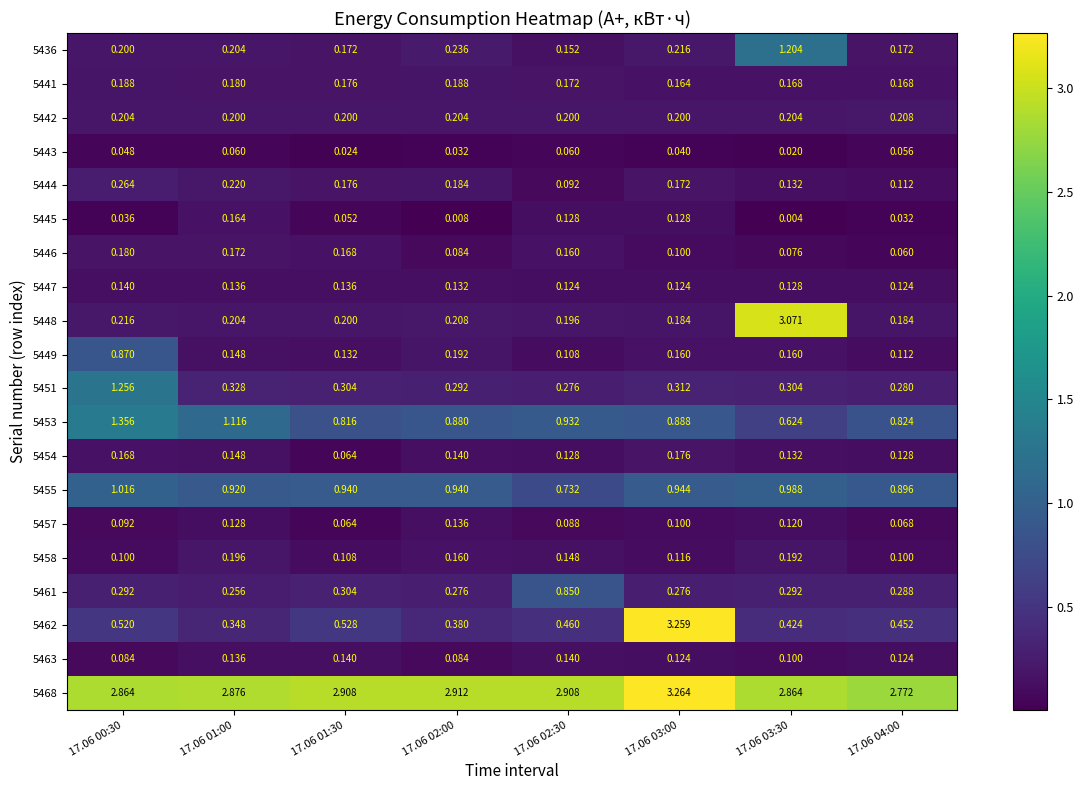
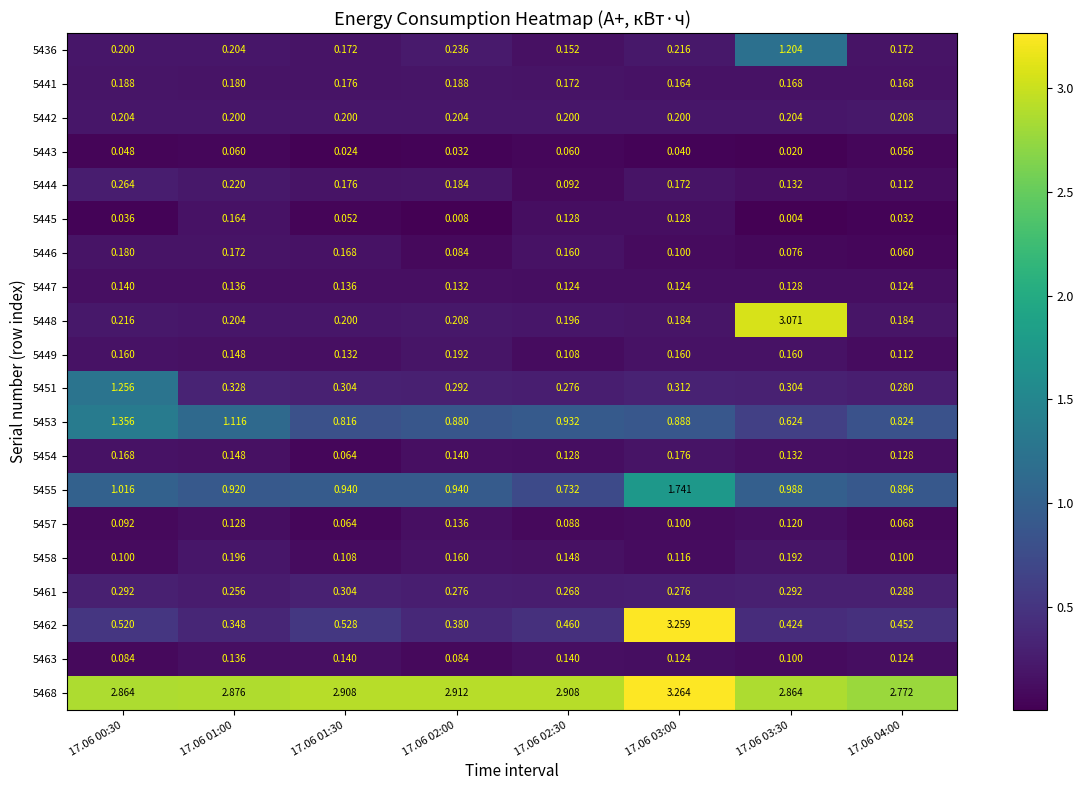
  {
    "5436": {
      "17.06 00:30": 0.200,
      "17.06 01:00": 0.204,
      "17.06 01:30": 0.172,
      "17.06 02:00": 0.236,
      "17.06 02:30": 0.152,
      "17.06 03:00": 0.216,
      "17.06 03:30": 1.204,
      "17.06 04:00": 0.172
    },
    "5441": {
      "17.06 00:30": 0.188,
      "17.06 01:00": 0.180,
      "17.06 01:30": 0.176,
      "17.06 02:00": 0.188,
      "17.06 02:30": 0.172,
      "17.06 03:00": 0.164,
      "17.06 03:30": 0.168,
      "17.06 04:00": 0.168
    },
    "5442": {
      "17.06 00:30": 0.204,
      "17.06 01:00": 0.200,
      "17.06 01:30": 0.200,
      "17.06 02:00": 0.204,
      "17.06 02:30": 0.200,
      "17.06 03:00": 0.200,
      "17.06 03:30": 0.204,
      "17.06 04:00": 0.208
    },
    "5443": {
      "17.06 00:30": 0.048,
      "17.06 01:00": 0.060,
      "17.06 01:30": 0.024,
      "17.06 02:00": 0.032,
      "17.06 02:30": 0.060,
      "17.06 03:00": 0.040,
      "17.06 03:30": 0.020,
      "17.06 04:00": 0.056
    },
    "5444": {
      "17.06 00:30": 0.264,
      "17.06 01:00": 0.220,
      "17.06 01:30": 0.176,
      "17.06 02:00": 0.184,
      "17.06 02:30": 0.092,
      "17.06 03:00": 0.172,
      "17.06 03:30": 0.132,
      "17.06 04:00": 0.112
    },
    "5445": {
      "17.06 00:30": 0.036,
      "17.06 01:00": 0.164,
      "17.06 01:30": 0.052,
      "17.06 02:00": 0.008,
      "17.06 02:30": 0.128,
      "17.06 03:00": 0.128,
      "17.06 03:30": 0.004,
      "17.06 04:00": 0.032
    },
    "5446": {
      "17.06 00:30": 0.180,
      "17.06 01:00": 0.172,
      "17.06 01:30": 0.168,
      "17.06 02:00": 0.084,
      "17.06 02:30": 0.160,
      "17.06 03:00": 0.100,
      "17.06 03:30": 0.076,
      "17.06 04:00": 0.060
    },
    "5447": {
      "17.06 00:30": 0.140,
      "17.06 01:00": 0.136,
      "17.06 01:30": 0.136,
      "17.06 02:00": 0.132,
      "17.06 02:30": 0.124,
      "17.06 03:00": 0.124,
      "17.06 03:30": 0.128,
      "17.06 04:00": 0.124
    },
    "5448": {
      "17.06 00:30": 0.216,
      "17.06 01:00": 0.204,
      "17.06 01:30": 0.200,
      "17.06 02:00": 0.208,
      "17.06 02:30": 0.196,
      "17.06 03:00": 0.184,
      "17.06 03:30": 3.071,
      "17.06 04:00": 0.184
    },
    "5449": {
-     "17.06 00:30": 0.870,
+     "17.06 00:30": 0.160,
      "17.06 01:00": 0.148,
      "17.06 01:30": 0.132,
      "17.06 02:00": 0.192,
      "17.06 02:30": 0.108,
      "17.06 03:00": 0.160,
      "17.06 03:30": 0.160,
      "17.06 04:00": 0.112
    },
    "5451": {
      "17.06 00:30": 1.256,
      "17.06 01:00": 0.328,
      "17.06 01:30": 0.304,
      "17.06 02:00": 0.292,
      "17.06 02:30": 0.276,
      "17.06 03:00": 0.312,
      "17.06 03:30": 0.304,
      "17.06 04:00": 0.280
    },
    "5453": {
      "17.06 00:30": 1.356,
      "17.06 01:00": 1.116,
      "17.06 01:30": 0.816,
      "17.06 02:00": 0.880,
      "17.06 02:30": 0.932,
      "17.06 03:00": 0.888,
      "17.06 03:30": 0.624,
      "17.06 04:00": 0.824
    },
    "5454": {
      "17.06 00:30": 0.168,
      "17.06 01:00": 0.148,
      "17.06 01:30": 0.064,
      "17.06 02:00": 0.140,
      "17.06 02:30": 0.128,
      "17.06 03:00": 0.176,
      "17.06 03:30": 0.132,
      "17.06 04:00": 0.128
    },
    "5455": {
      "17.06 00:30": 1.016,
      "17.06 01:00": 0.920,
      "17.06 01:30": 0.940,
      "17.06 02:00": 0.940,
      "17.06 02:30": 0.732,
-     "17.06 03:00": 0.944,
+     "17.06 03:00": 1.741,
      "17.06 03:30": 0.988,
      "17.06 04:00": 0.896
    },
    "5457": {
      "17.06 00:30": 0.092,
      "17.06 01:00": 0.128,
      "17.06 01:30": 0.064,
      "17.06 02:00": 0.136,
      "17.06 02:30": 0.088,
      "17.06 03:00": 0.100,
      "17.06 03:30": 0.120,
      "17.06 04:00": 0.068
    },
    "5458": {
      "17.06 00:30": 0.100,
      "17.06 01:00": 0.196,
      "17.06 01:30": 0.108,
      "17.06 02:00": 0.160,
      "17.06 02:30": 0.148,
      "17.06 03:00": 0.116,
      "17.06 03:30": 0.192,
      "17.06 04:00": 0.100
    },
    "5461": {
      "17.06 00:30": 0.292,
      "17.06 01:00": 0.256,
      "17.06 01:30": 0.304,
      "17.06 02:00": 0.276,
-     "17.06 02:30": 0.850,
+     "17.06 02:30": 0.268,
      "17.06 03:00": 0.276,
      "17.06 03:30": 0.292,
      "17.06 04:00": 0.288
    },
    "5462": {
      "17.06 00:30": 0.520,
      "17.06 01:00": 0.348,
      "17.06 01:30": 0.528,
      "17.06 02:00": 0.380,
      "17.06 02:30": 0.460,
      "17.06 03:00": 3.259,
      "17.06 03:30": 0.424,
      "17.06 04:00": 0.452
    },
    "5463": {
      "17.06 00:30": 0.084,
      "17.06 01:00": 0.136,
      "17.06 01:30": 0.140,
      "17.06 02:00": 0.084,
      "17.06 02:30": 0.140,
      "17.06 03:00": 0.124,
      "17.06 03:30": 0.100,
      "17.06 04:00": 0.124
    },
    "5468": {
      "17.06 00:30": 2.864,
      "17.06 01:00": 2.876,
      "17.06 01:30": 2.908,
      "17.06 02:00": 2.912,
      "17.06 02:30": 2.908,
      "17.06 03:00": 3.264,
      "17.06 03:30": 2.864,
      "17.06 04:00": 2.772
    }
  }
